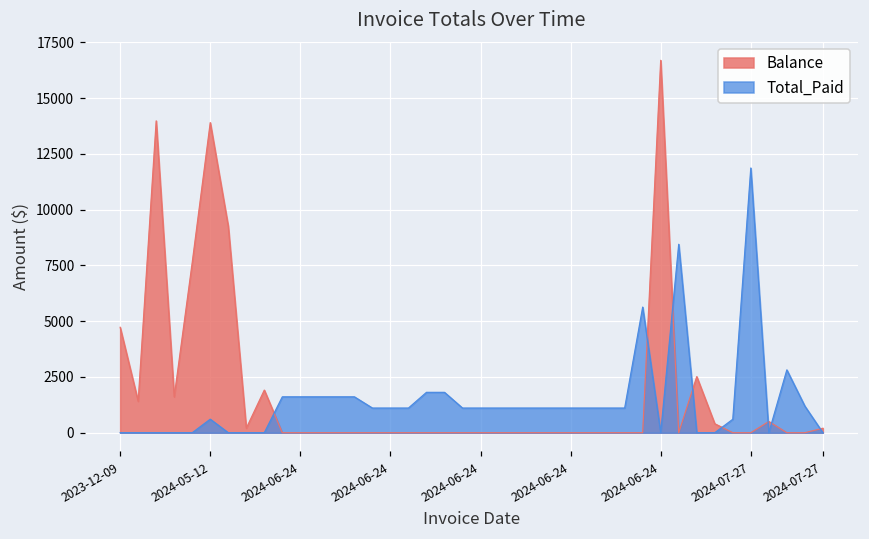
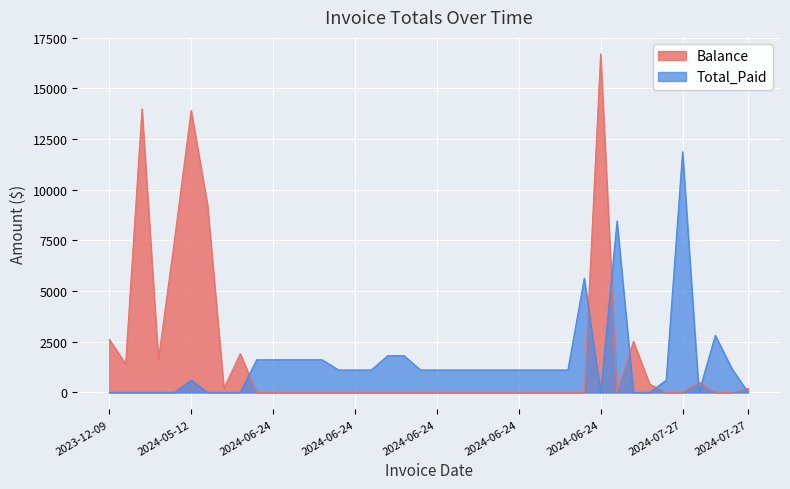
  {
    "Balance": {
-     "2023-12-09": 4700,
+     "2023-12-09": 2600,
      "2024-05-12": 13900
    },
    "Total_Paid": {
      "2023-12-09": 0,
      "2024-05-12": 600
    }
  }
